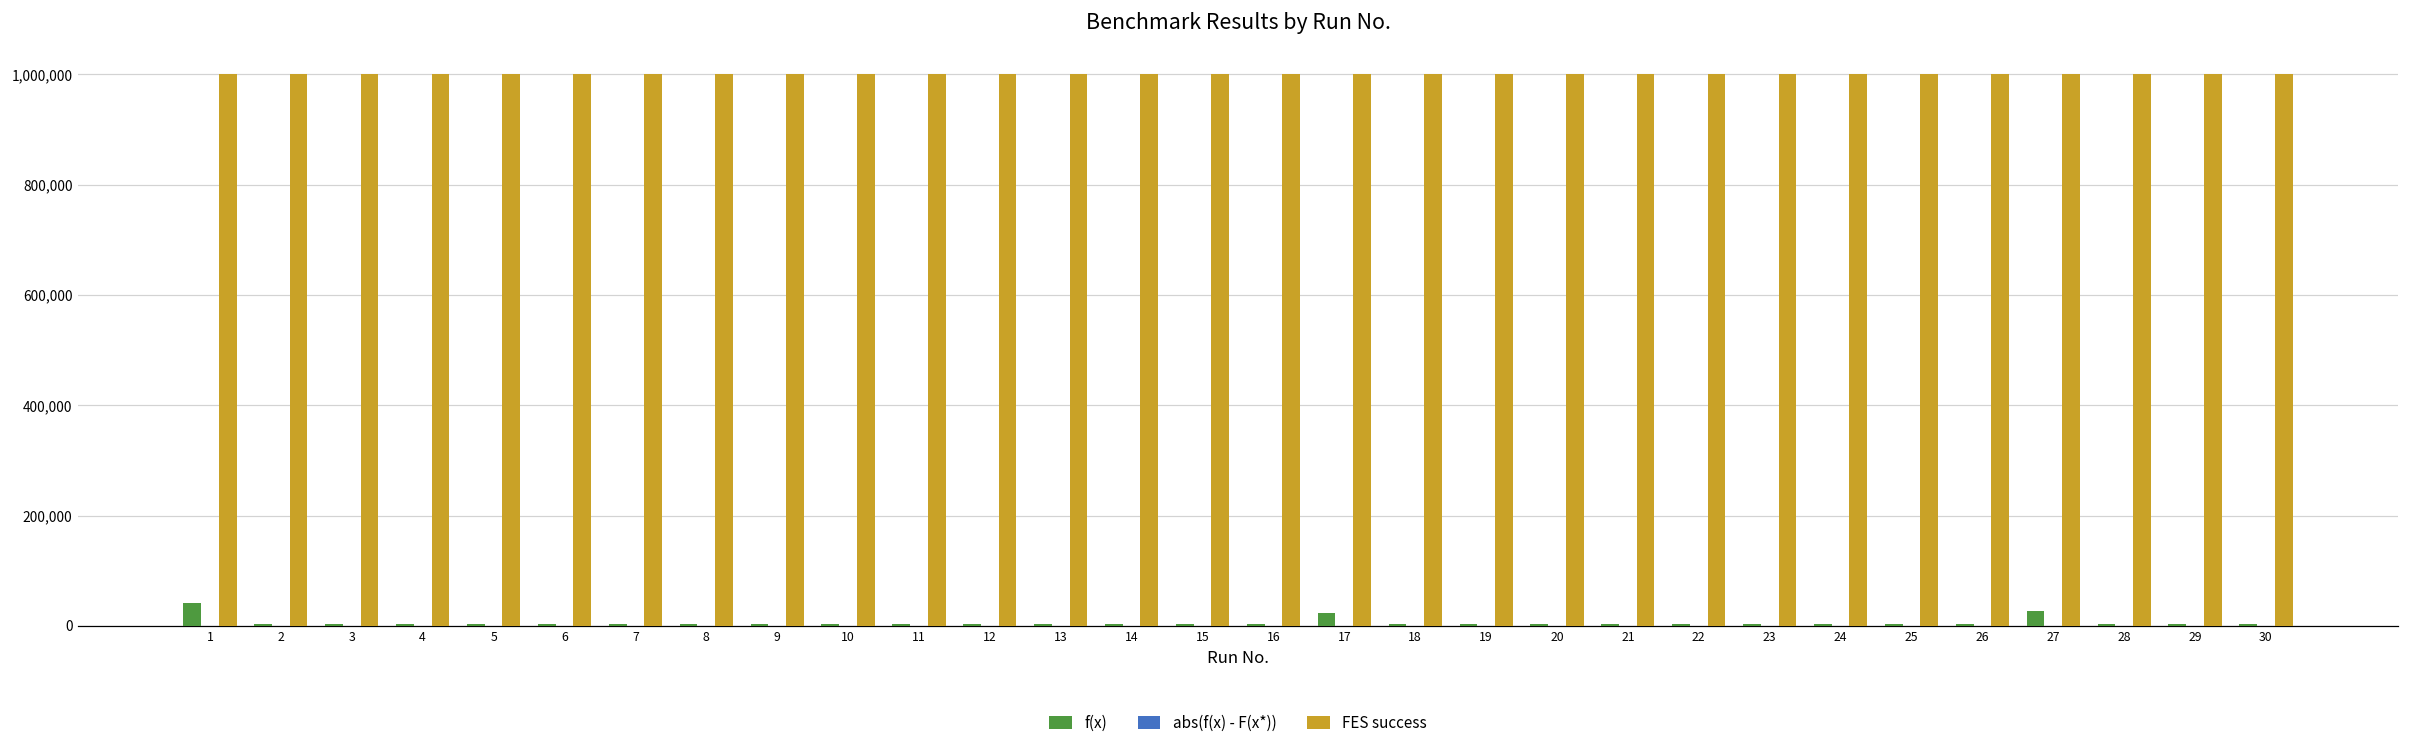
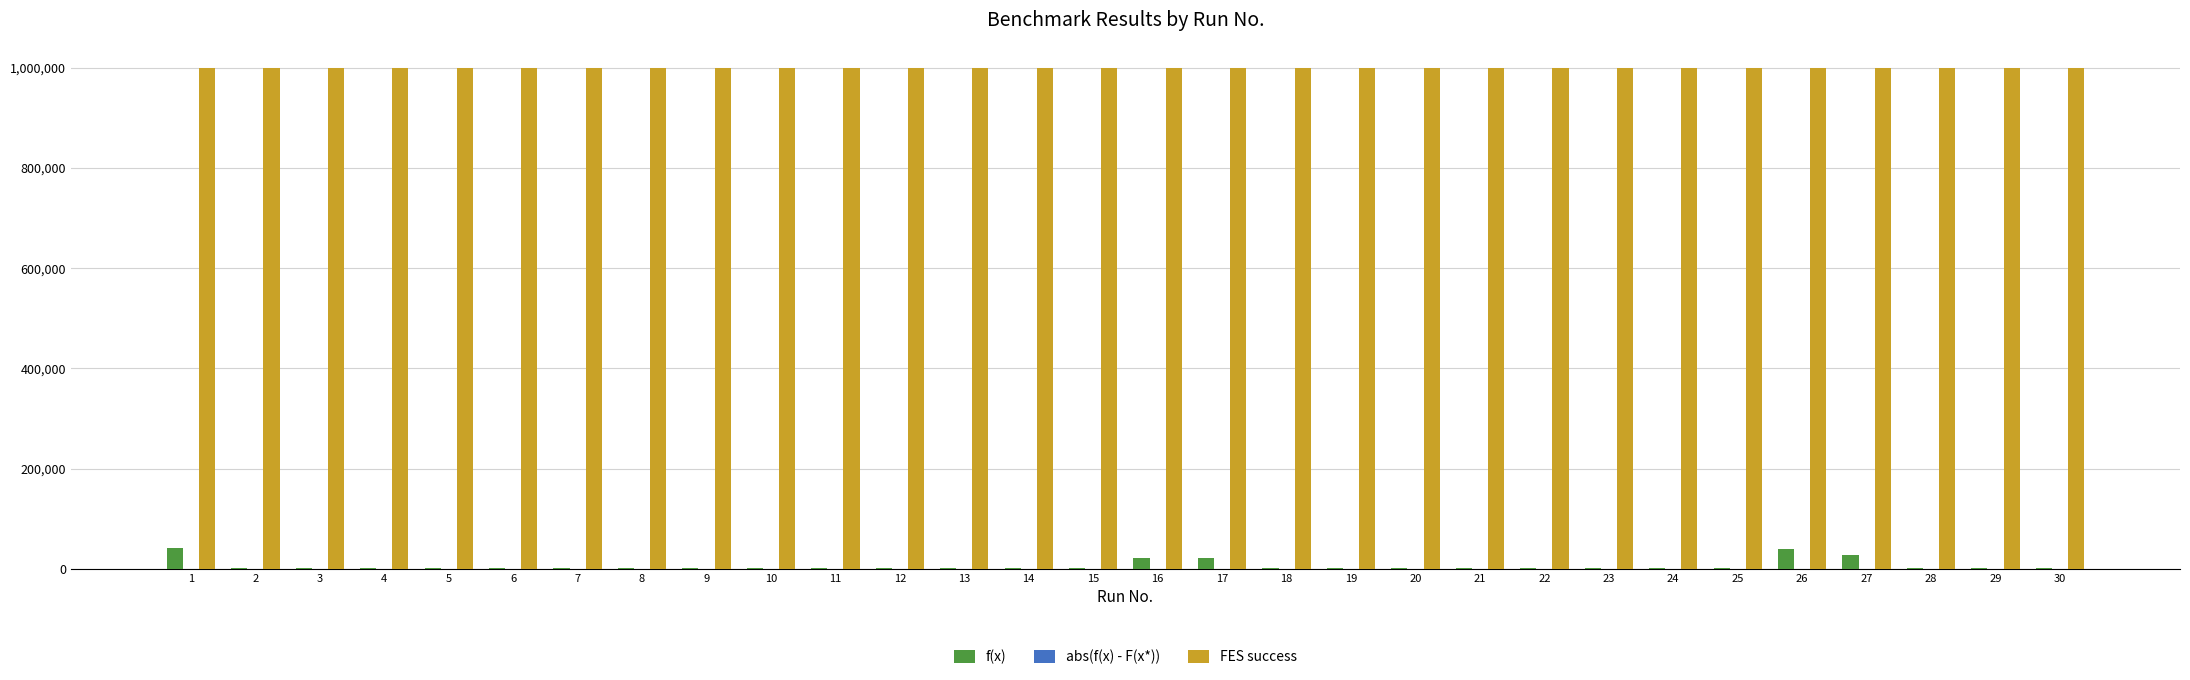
  {
    "f(x)": {
      "1": "40,000",
-     "16": "0",
+     "16": "20,000",
      "17": "20,000",
-     "26": "0",
+     "26": "40,000",
      "27": "30,000"
    },
    "FES success": {
      "1": "1,000,000",
      "2": "1,000,000",
      "3": "1,000,000",
      "4": "1,000,000",
      "5": "1,000,000",
      "6": "1,000,000",
      "7": "1,000,000",
      "8": "1,000,000",
      "9": "1,000,000",
      "10": "1,000,000",
      "11": "1,000,000",
      "12": "1,000,000",
      "13": "1,000,000",
      "14": "1,000,000",
      "15": "1,000,000",
      "16": "1,000,000",
      "17": "1,000,000",
      "18": "1,000,000",
      "19": "1,000,000",
      "20": "1,000,000",
      "21": "1,000,000",
      "22": "1,000,000",
      "23": "1,000,000",
      "24": "1,000,000",
      "25": "1,000,000",
      "26": "1,000,000",
      "27": "1,000,000",
      "28": "1,000,000",
      "29": "1,000,000",
      "30": "1,000,000"
    }
  }
